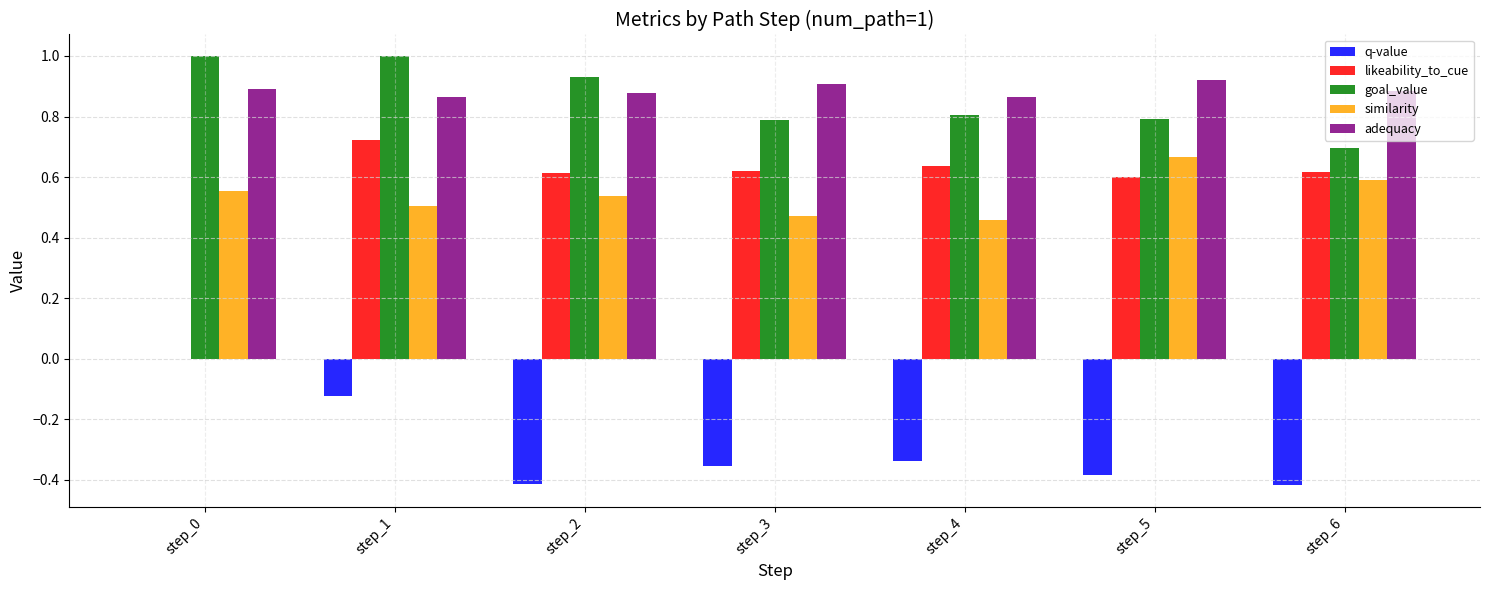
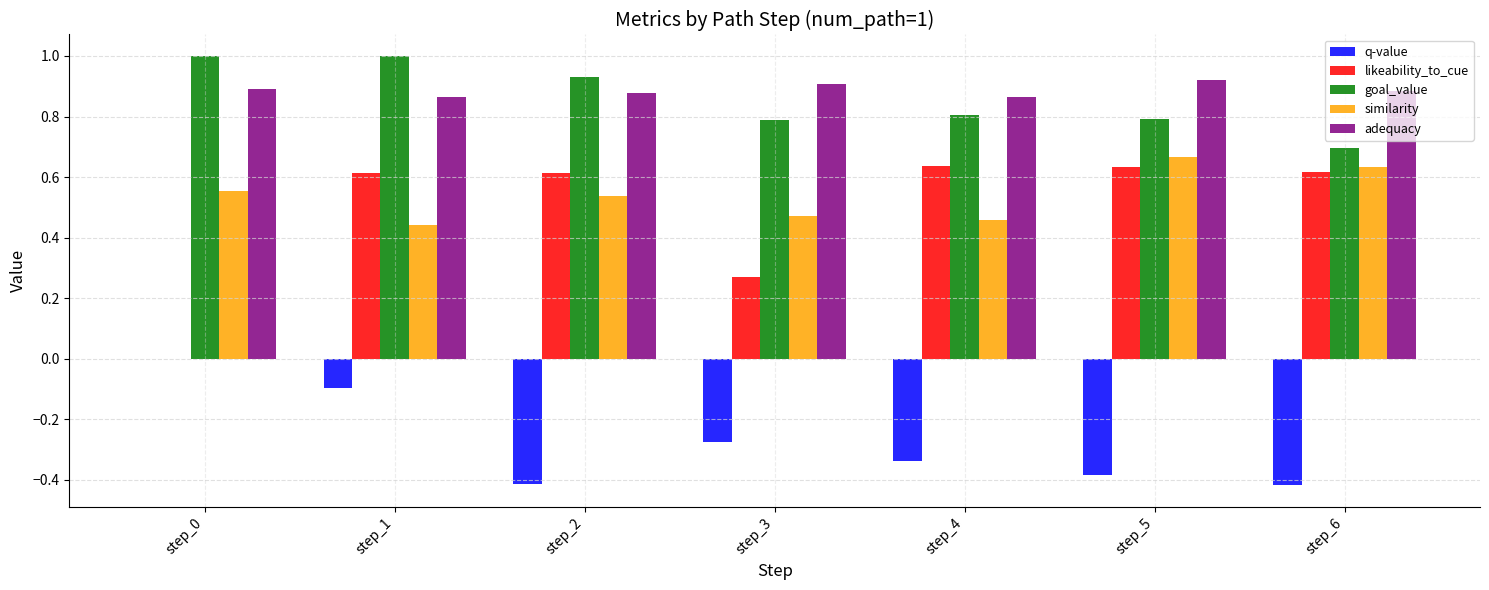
  {
    "q-value": {
      "step_0": 0.00,
-     "step_1": -0.12,
+     "step_1": -0.10,
      "step_2": -0.41,
-     "step_3": -0.35,
+     "step_3": -0.27,
      "step_4": -0.34,
      "step_5": -0.38,
      "step_6": -0.42
    },
    "likeability_to_cue": {
      "step_0": 0.00,
-     "step_1": 0.72,
+     "step_1": 0.61,
      "step_2": 0.61,
-     "step_3": 0.62,
+     "step_3": 0.27,
      "step_4": 0.64,
-     "step_5": 0.60,
+     "step_5": 0.63,
      "step_6": 0.62
    },
    "goal_value": {
      "step_0": 1.00,
      "step_1": 1.00,
      "step_2": 0.93,
      "step_3": 0.79,
      "step_4": 0.80,
      "step_5": 0.79,
      "step_6": 0.70
    },
    "similarity": {
      "step_0": 0.55,
-     "step_1": 0.51,
+     "step_1": 0.44,
      "step_2": 0.54,
      "step_3": 0.47,
      "step_4": 0.46,
      "step_5": 0.67,
-     "step_6": 0.59
+     "step_6": 0.63
    },
    "adequacy": {
      "step_0": 0.89,
      "step_1": 0.86,
      "step_2": 0.88,
      "step_3": 0.91,
      "step_4": 0.86,
      "step_5": 0.92
    }
  }
